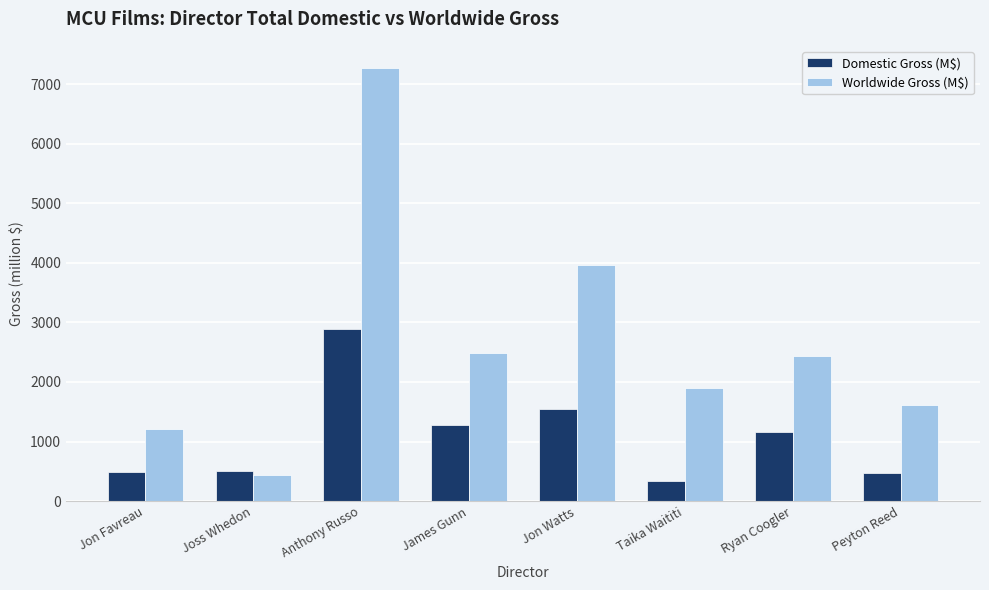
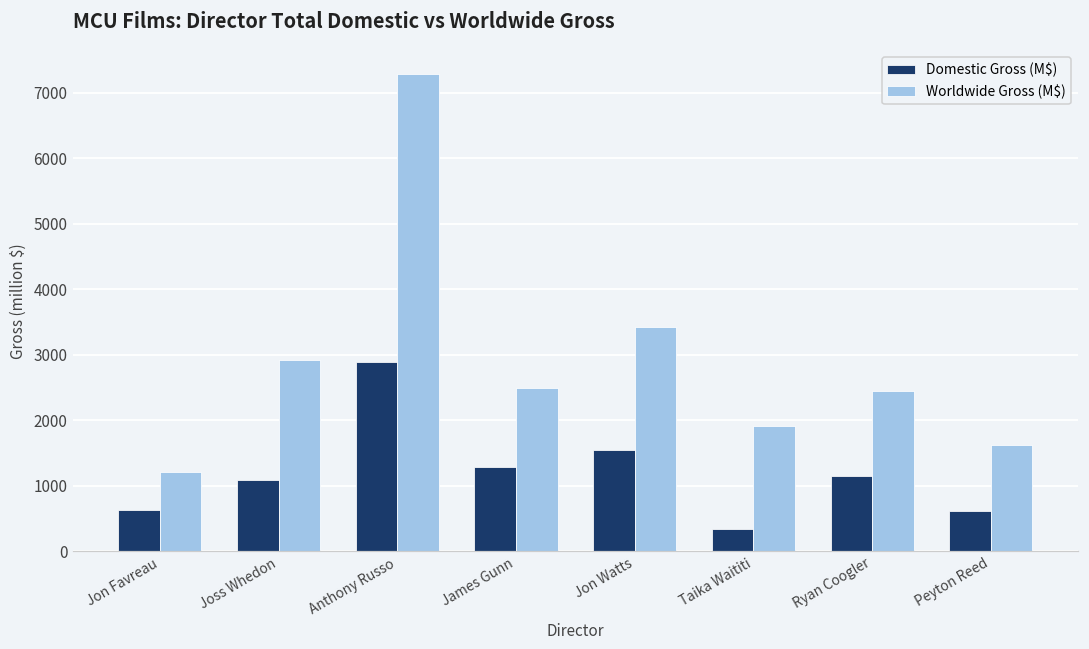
  {
    "Domestic Gross (M$)": {
-     "Jon Favreau": 500,
-     "Joss Whedon": 500,
+     "Jon Favreau": 600,
+     "Joss Whedon": 1100,
      "Anthony Russo": 2900,
      "James Gunn": 1300,
      "Jon Watts": 1500,
      "Taika Waititi": 300,
      "Ryan Coogler": 1200,
-     "Peyton Reed": 500
+     "Peyton Reed": 600
    },
    "Worldwide Gross (M$)": {
      "Jon Favreau": 1200,
-     "Joss Whedon": 400,
+     "Joss Whedon": 2900,
      "Anthony Russo": 7300,
      "James Gunn": 2500,
-     "Jon Watts": 4000,
+     "Jon Watts": 3400,
      "Taika Waititi": 1900,
      "Ryan Coogler": 2400,
      "Peyton Reed": 1600
    }
  }
